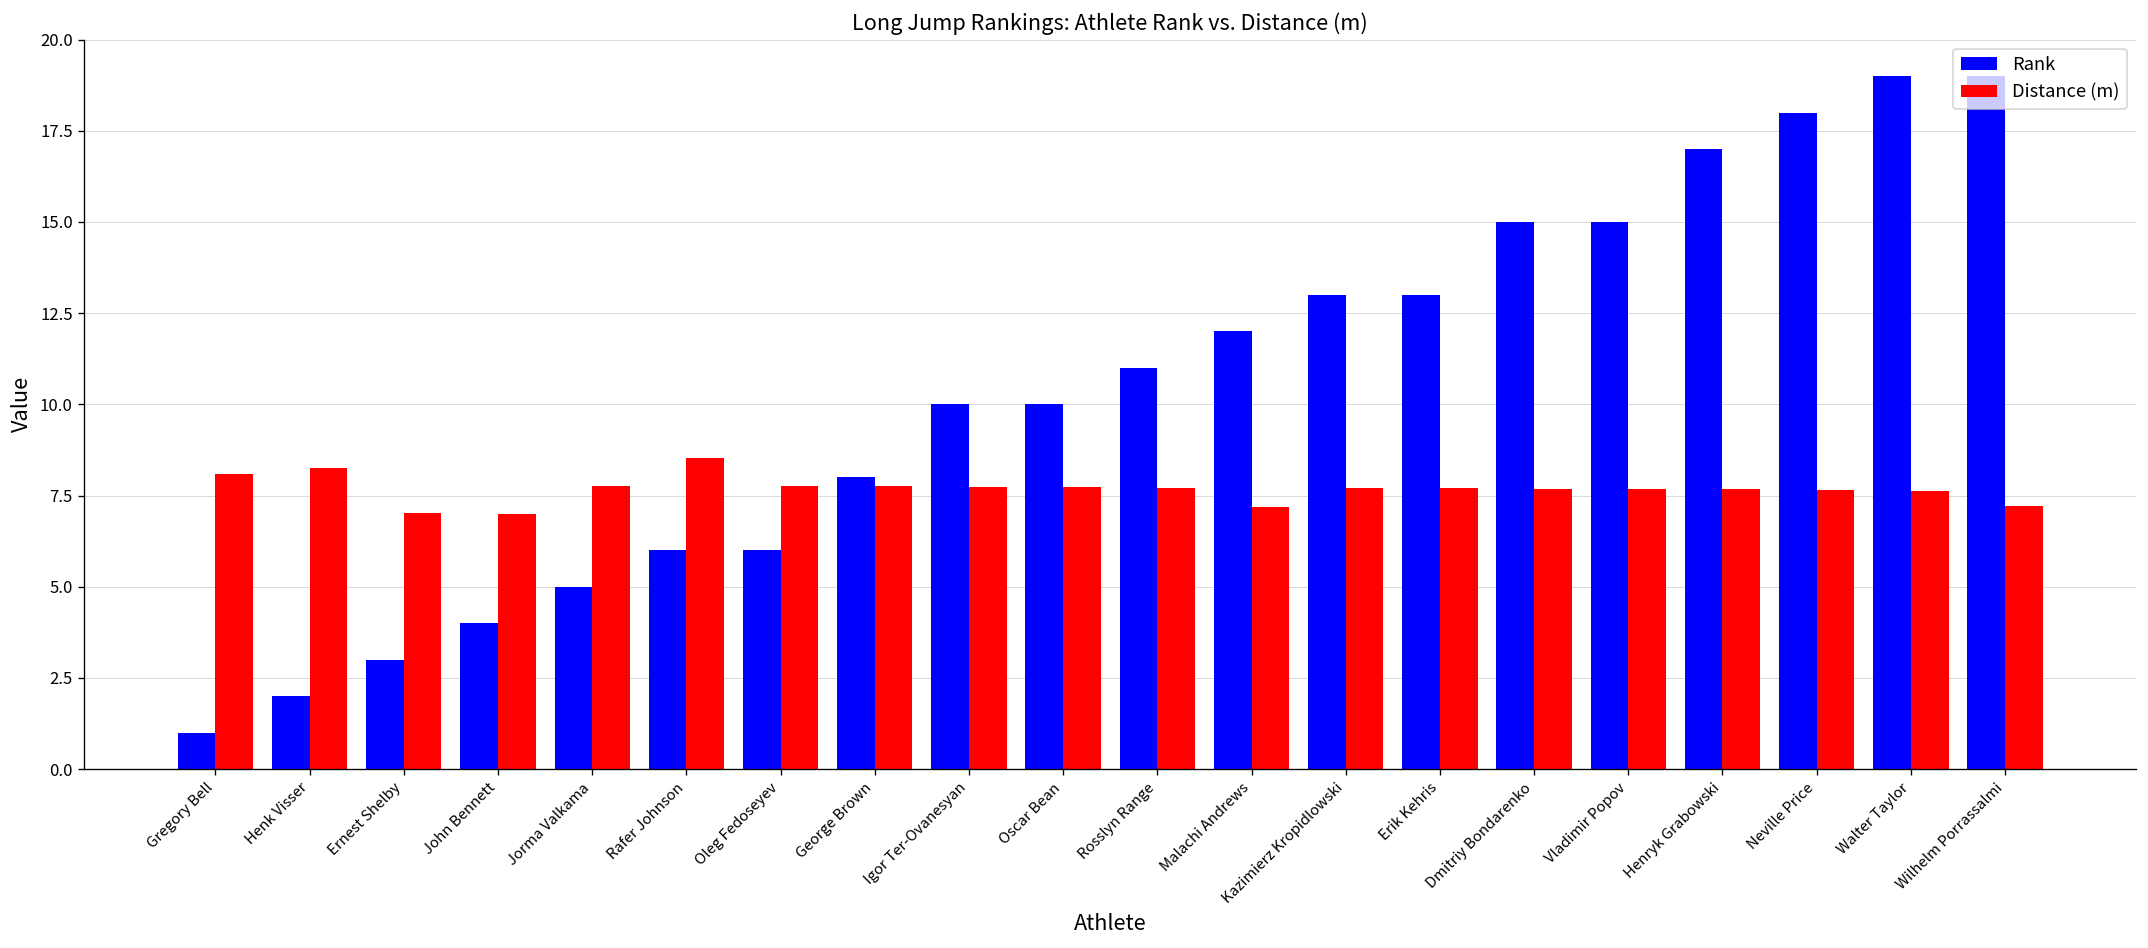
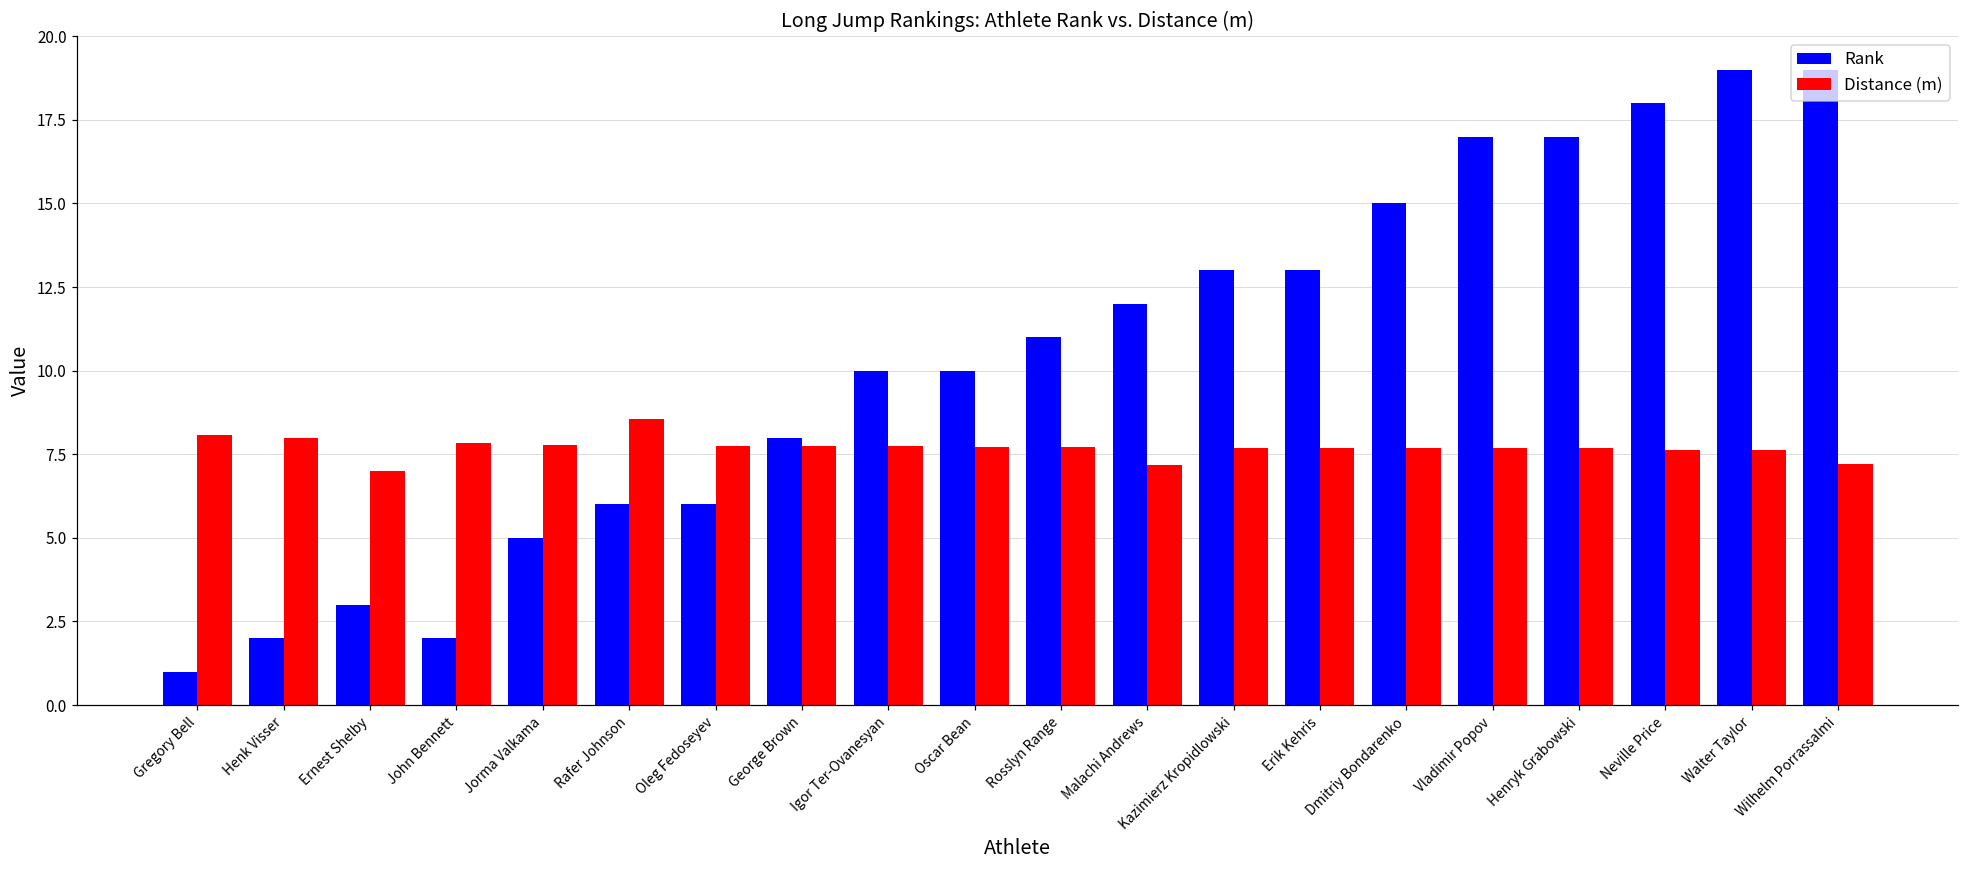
  {
    "Rank": {
      "Gregory Bell": 1,
      "Henk Visser": 2,
      "Ernest Shelby": 3,
-     "John Bennett": 4,
+     "John Bennett": 2,
      "Jorma Valkama": 5,
      "Rafer Johnson": 6,
      "Oleg Fedoseyev": 6,
      "George Brown": 8,
      "Igor Ter-Ovanesyan": 10,
      "Oscar Bean": 10,
      "Rosslyn Range": 11,
      "Malachi Andrews": 12,
      "Kazimierz Kropidlowski": 13,
      "Erik Kehris": 13,
      "Dmitriy Bondarenko": 15,
-     "Vladimir Popov": 15,
+     "Vladimir Popov": 17,
      "Henryk Grabowski": 17,
      "Neville Price": 18,
      "Walter Taylor": 19
    },
    "Distance (m)": {
      "Gregory Bell": 8.1,
-     "Henk Visser": 8.3,
+     "Henk Visser": 8.0,
      "Ernest Shelby": 7.0,
-     "John Bennett": 7.0,
+     "John Bennett": 7.8,
      "Jorma Valkama": 7.8,
      "Rafer Johnson": 8.5,
      "Oleg Fedoseyev": 7.8,
      "George Brown": 7.8,
      "Igor Ter-Ovanesyan": 7.7,
      "Oscar Bean": 7.7,
      "Rosslyn Range": 7.7,
      "Malachi Andrews": 7.2,
      "Kazimierz Kropidlowski": 7.7,
      "Erik Kehris": 7.7,
      "Dmitriy Bondarenko": 7.7,
      "Vladimir Popov": 7.7,
      "Henryk Grabowski": 7.7,
      "Neville Price": 7.6,
      "Walter Taylor": 7.6,
      "Wilhelm Porrassalmi": 7.2
    }
  }
